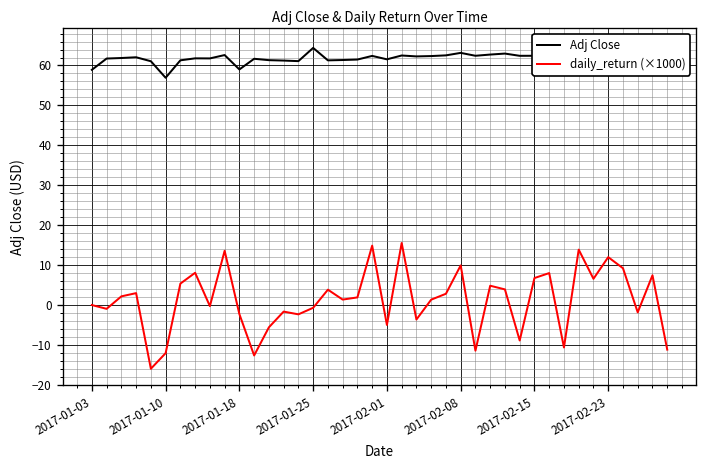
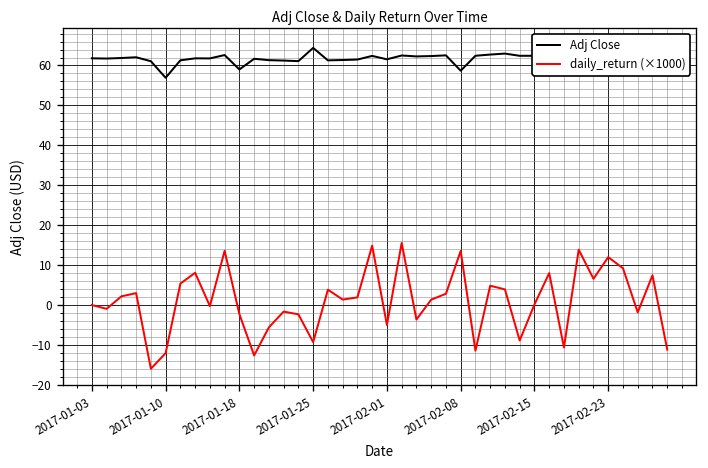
  {
    "Adj Close": {
-     "2017-01-03": 59,
+     "2017-01-03": 62,
      "2017-01-10": 57,
      "2017-01-18": 59,
      "2017-01-25": 64,
      "2017-02-01": 62,
-     "2017-02-08": 63
+     "2017-02-08": 59
    },
    "daily_return (×1000)": {
      "2017-01-03": 0,
      "2017-01-10": -12,
      "2017-01-18": -2,
-     "2017-01-25": -1,
+     "2017-01-25": -9,
      "2017-02-01": -5,
-     "2017-02-08": 10,
-     "2017-02-15": 7,
+     "2017-02-08": 14,
+     "2017-02-15": 0,
      "2017-02-23": 12
    }
  }
